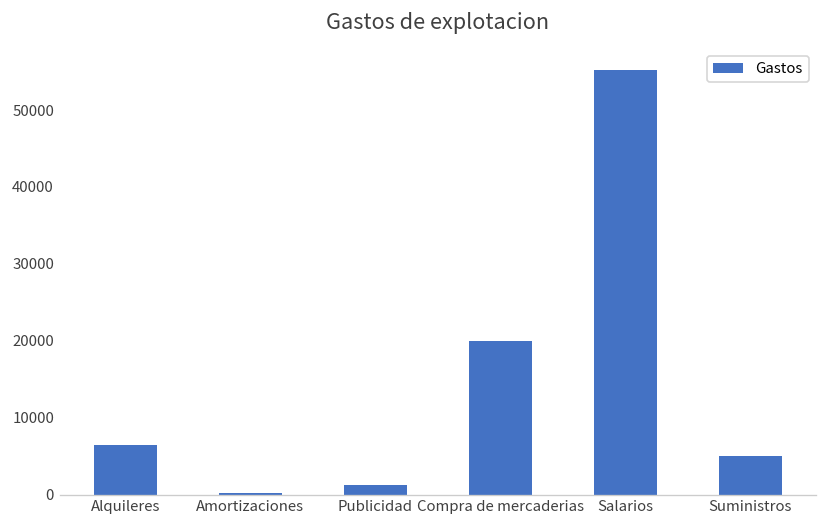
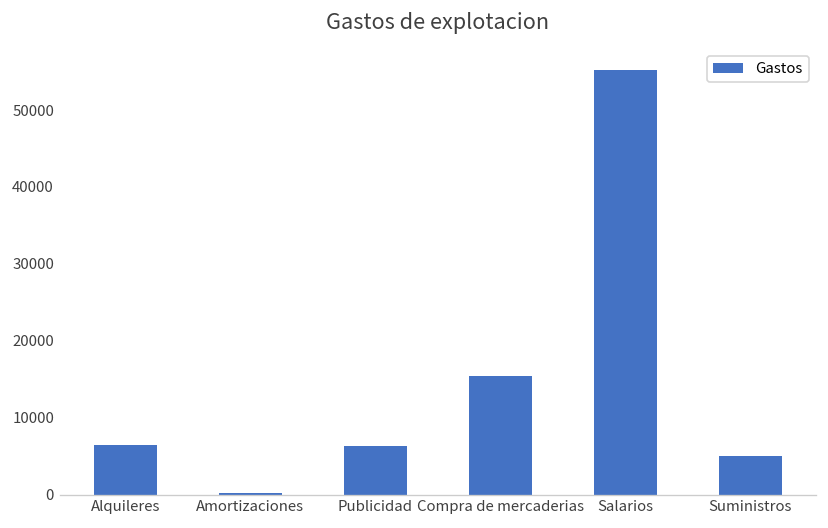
  {
    "Alquileres": 6000,
-   "Publicidad": 1000,
-   "Compra de mercaderias": 20000,
+   "Publicidad": 6000,
+   "Compra de mercaderias": 15000,
    "Salarios": 55000,
    "Suministros": 5000
  }
